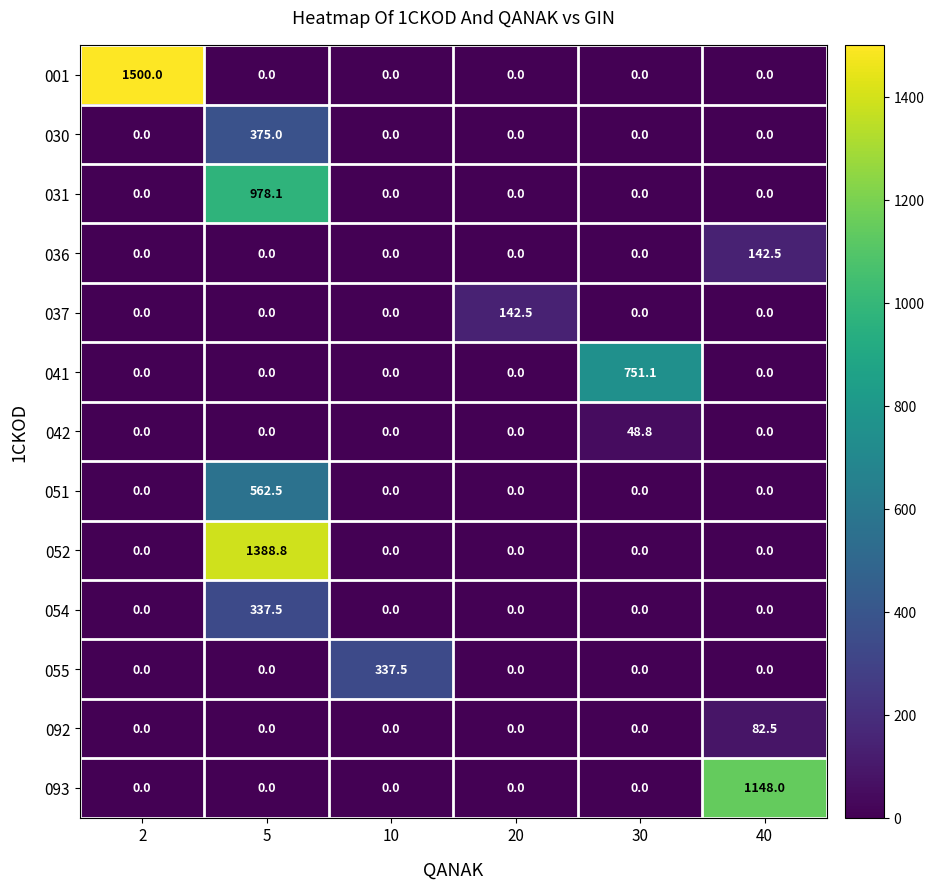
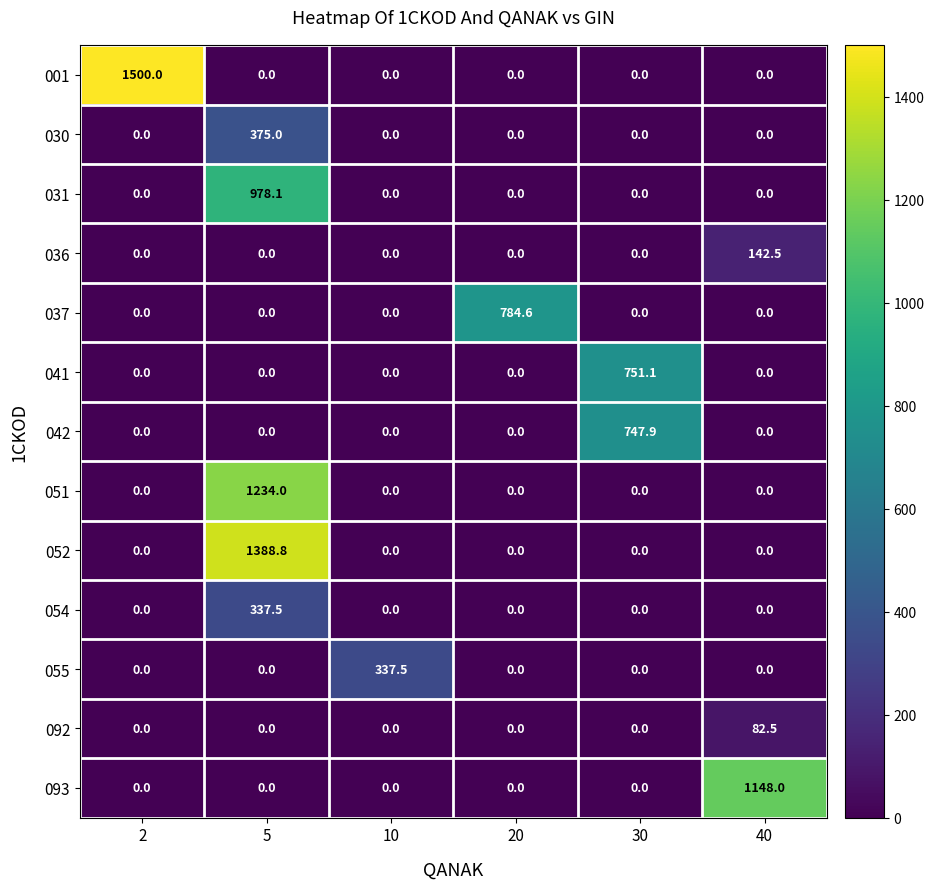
  {
    "001": {
      "2": 1500.0,
      "5": 0.0,
      "10": 0.0,
      "20": 0.0,
      "30": 0.0,
      "40": 0.0
    },
    "030": {
      "2": 0.0,
      "5": 375.0,
      "10": 0.0,
      "20": 0.0,
      "30": 0.0,
      "40": 0.0
    },
    "031": {
      "2": 0.0,
      "5": 978.1,
      "10": 0.0,
      "20": 0.0,
      "30": 0.0,
      "40": 0.0
    },
    "036": {
      "2": 0.0,
      "5": 0.0,
      "10": 0.0,
      "20": 0.0,
      "30": 0.0,
      "40": 142.5
    },
    "037": {
      "2": 0.0,
      "5": 0.0,
      "10": 0.0,
-     "20": 142.5,
+     "20": 784.6,
      "30": 0.0,
      "40": 0.0
    },
    "041": {
      "2": 0.0,
      "5": 0.0,
      "10": 0.0,
      "20": 0.0,
      "30": 751.1,
      "40": 0.0
    },
    "042": {
      "2": 0.0,
      "5": 0.0,
      "10": 0.0,
      "20": 0.0,
-     "30": 48.8,
+     "30": 747.9,
      "40": 0.0
    },
    "051": {
      "2": 0.0,
-     "5": 562.5,
+     "5": 1234.0,
      "10": 0.0,
      "20": 0.0,
      "30": 0.0,
      "40": 0.0
    },
    "052": {
      "2": 0.0,
      "5": 1388.8,
      "10": 0.0,
      "20": 0.0,
      "30": 0.0,
      "40": 0.0
    },
    "054": {
      "2": 0.0,
      "5": 337.5,
      "10": 0.0,
      "20": 0.0,
      "30": 0.0,
      "40": 0.0
    },
    "055": {
      "2": 0.0,
      "5": 0.0,
      "10": 337.5,
      "20": 0.0,
      "30": 0.0,
      "40": 0.0
    },
    "092": {
      "2": 0.0,
      "5": 0.0,
      "10": 0.0,
      "20": 0.0,
      "30": 0.0,
      "40": 82.5
    },
    "093": {
      "2": 0.0,
      "5": 0.0,
      "10": 0.0,
      "20": 0.0,
      "30": 0.0,
      "40": 1148.0
    }
  }
